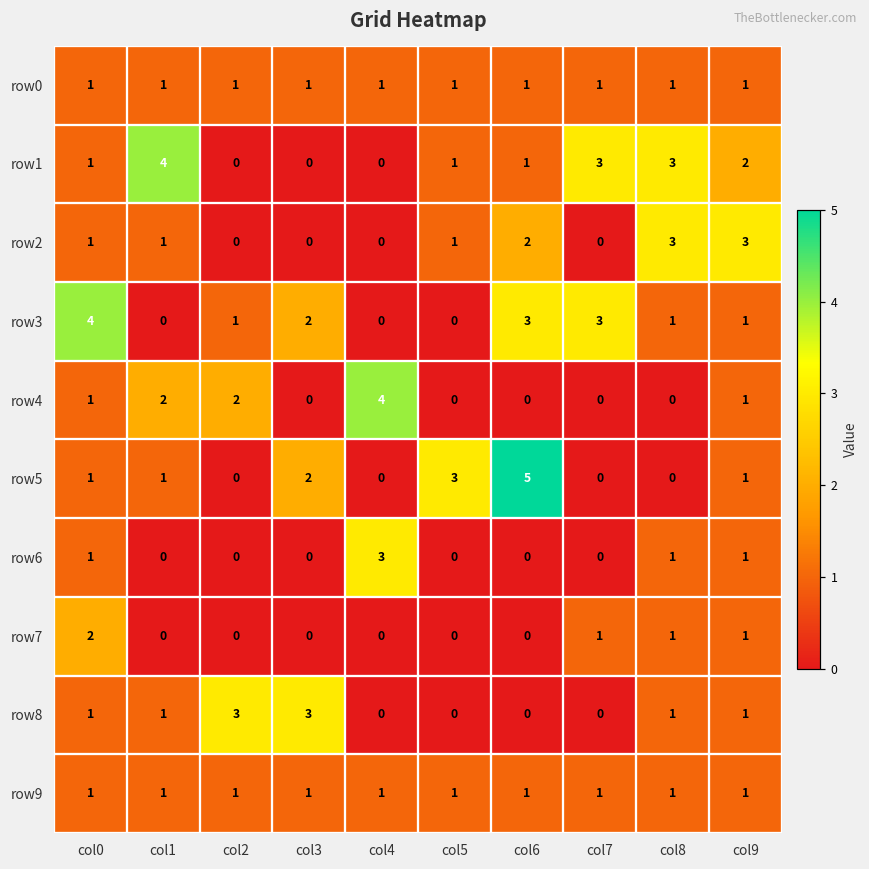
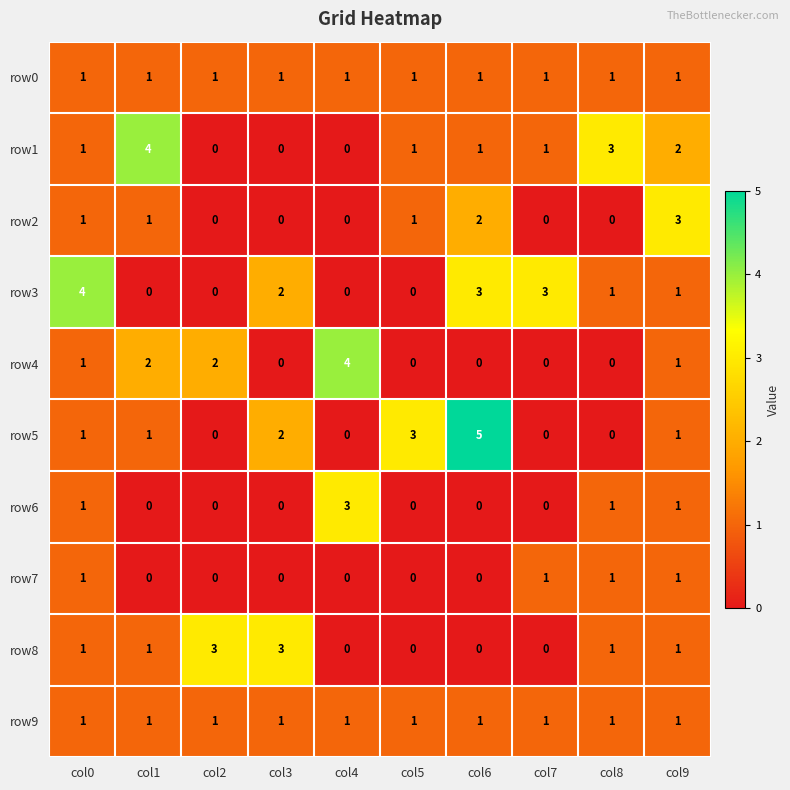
  {
    "row0": {
      "col0": 1,
      "col1": 1,
      "col2": 1,
      "col3": 1,
      "col4": 1,
      "col5": 1,
      "col6": 1,
      "col7": 1,
      "col8": 1,
      "col9": 1
    },
    "row1": {
      "col0": 1,
      "col1": 4,
      "col2": 0,
      "col3": 0,
      "col4": 0,
      "col5": 1,
      "col6": 1,
-     "col7": 3,
+     "col7": 1,
      "col8": 3,
      "col9": 2
    },
    "row2": {
      "col0": 1,
      "col1": 1,
      "col2": 0,
      "col3": 0,
      "col4": 0,
      "col5": 1,
      "col6": 2,
      "col7": 0,
-     "col8": 3,
+     "col8": 0,
      "col9": 3
    },
    "row3": {
      "col0": 4,
      "col1": 0,
-     "col2": 1,
+     "col2": 0,
      "col3": 2,
      "col4": 0,
      "col5": 0,
      "col6": 3,
      "col7": 3,
      "col8": 1,
      "col9": 1
    },
    "row4": {
      "col0": 1,
      "col1": 2,
      "col2": 2,
      "col3": 0,
      "col4": 4,
      "col5": 0,
      "col6": 0,
      "col7": 0,
      "col8": 0,
      "col9": 1
    },
    "row5": {
      "col0": 1,
      "col1": 1,
      "col2": 0,
      "col3": 2,
      "col4": 0,
      "col5": 3,
      "col6": 5,
      "col7": 0,
      "col8": 0,
      "col9": 1
    },
    "row6": {
      "col0": 1,
      "col1": 0,
      "col2": 0,
      "col3": 0,
      "col4": 3,
      "col5": 0,
      "col6": 0,
      "col7": 0,
      "col8": 1,
      "col9": 1
    },
    "row7": {
-     "col0": 2,
+     "col0": 1,
      "col1": 0,
      "col2": 0,
      "col3": 0,
      "col4": 0,
      "col5": 0,
      "col6": 0,
      "col7": 1,
      "col8": 1,
      "col9": 1
    },
    "row8": {
      "col0": 1,
      "col1": 1,
      "col2": 3,
      "col3": 3,
      "col4": 0,
      "col5": 0,
      "col6": 0,
      "col7": 0,
      "col8": 1,
      "col9": 1
    },
    "row9": {
      "col0": 1,
      "col1": 1,
      "col2": 1,
      "col3": 1,
      "col4": 1,
      "col5": 1,
      "col6": 1,
      "col7": 1,
      "col8": 1,
      "col9": 1
    }
  }
